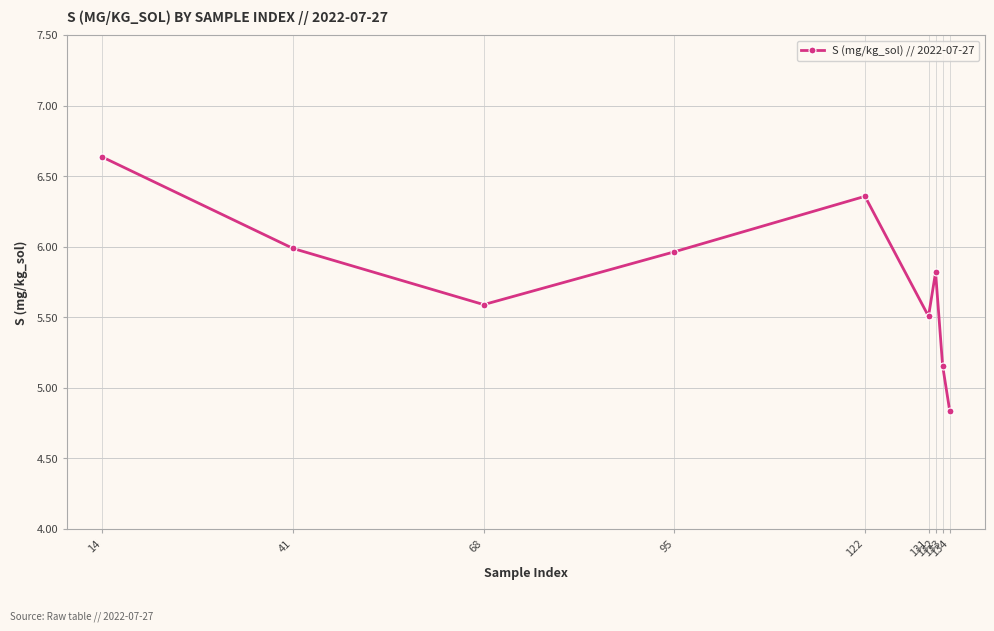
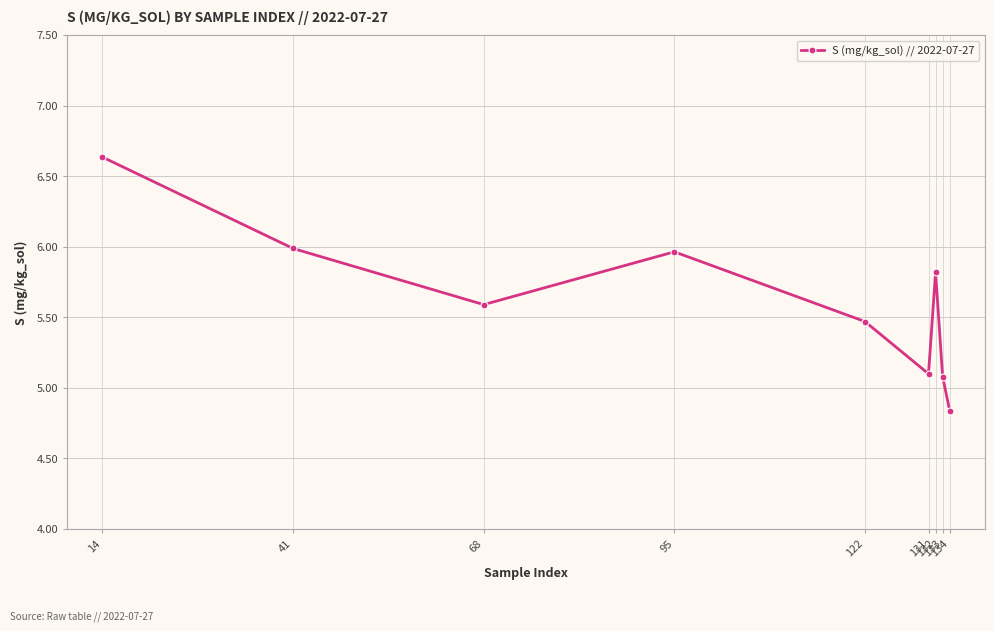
  {
    "14": 6.63,
    "41": 5.99,
    "68": 5.59,
    "95": 5.96,
-   "122": 6.36,
-   "131": 5.51,
+   "122": 5.47,
+   "131": 5.10,
    "132": 5.82,
-   "133": 5.16,
+   "133": 5.08,
    "134": 4.84
  }
